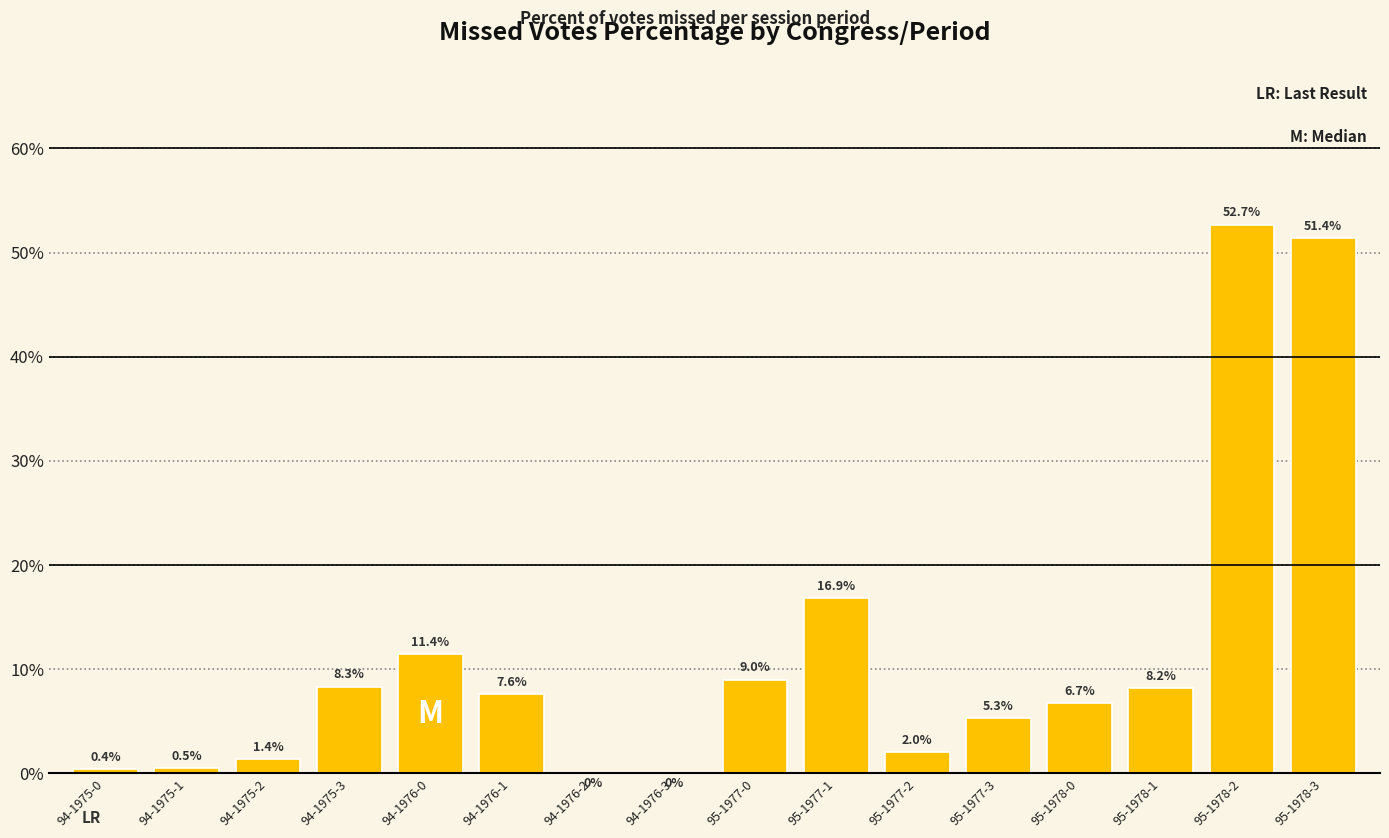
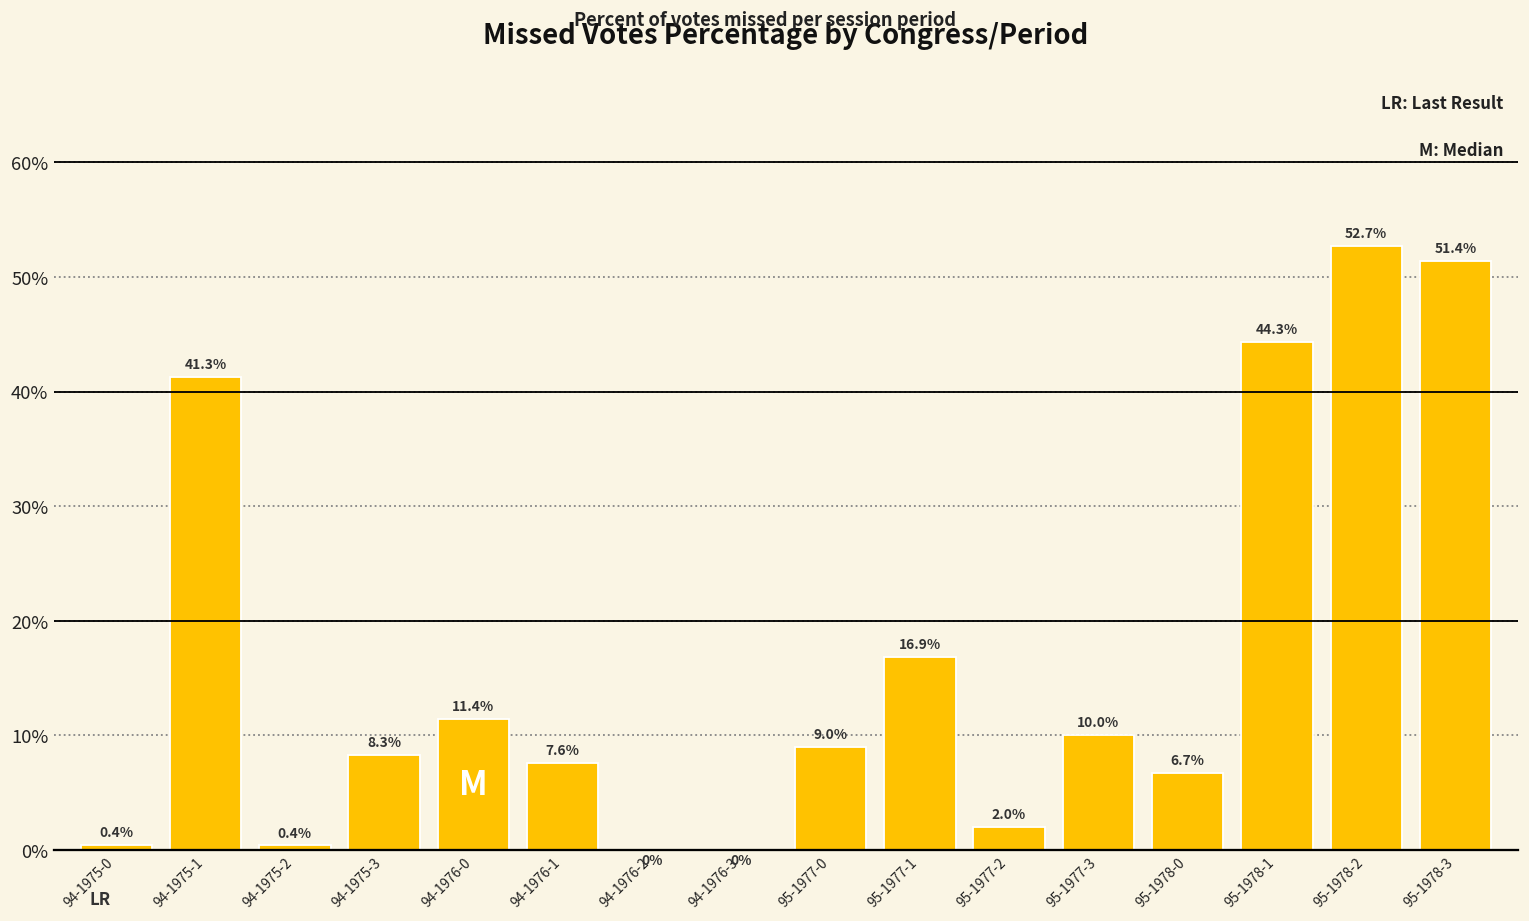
  {
    "94-1975-0": "0.4%",
-   "94-1975-1": "0.5%",
-   "94-1975-2": "1.4%",
+   "94-1975-1": "41.3%",
+   "94-1975-2": "0.4%",
    "94-1975-3": "8.3%",
    "94-1976-0": "11.4%",
    "94-1976-1": "7.6%",
    "94-1976-2": "0%",
    "94-1976-3": "0%",
    "95-1977-0": "9.0%",
    "95-1977-1": "16.9%",
    "95-1977-2": "2.0%",
-   "95-1977-3": "5.3%",
+   "95-1977-3": "10.0%",
    "95-1978-0": "6.7%",
-   "95-1978-1": "8.2%",
+   "95-1978-1": "44.3%",
    "95-1978-2": "52.7%",
    "95-1978-3": "51.4%"
  }
